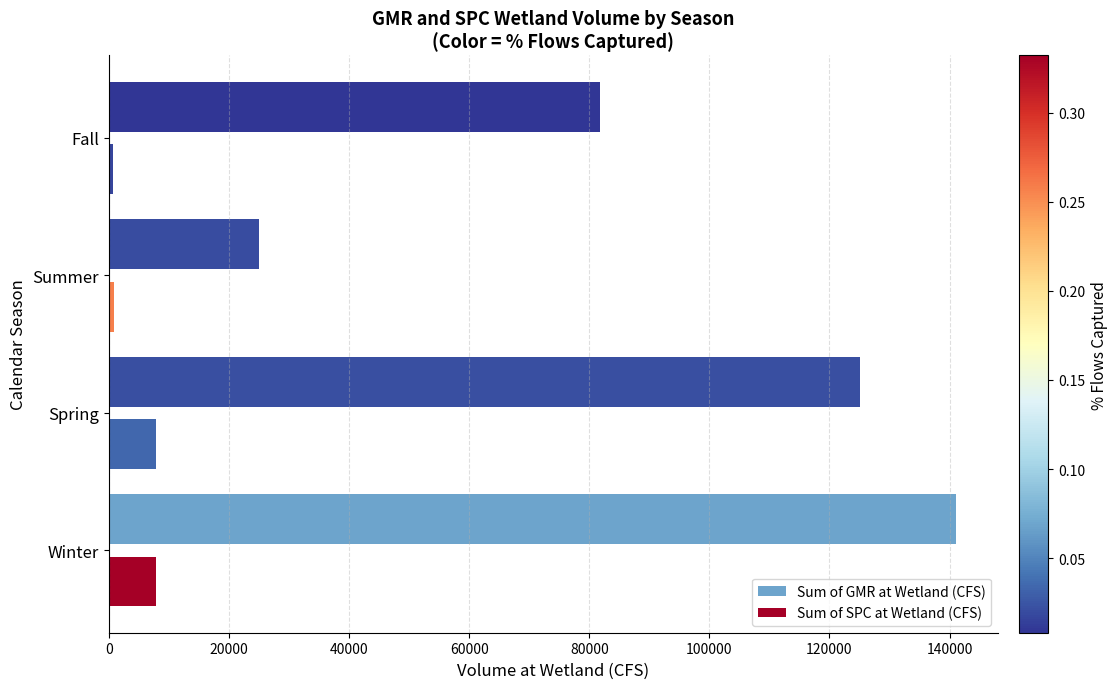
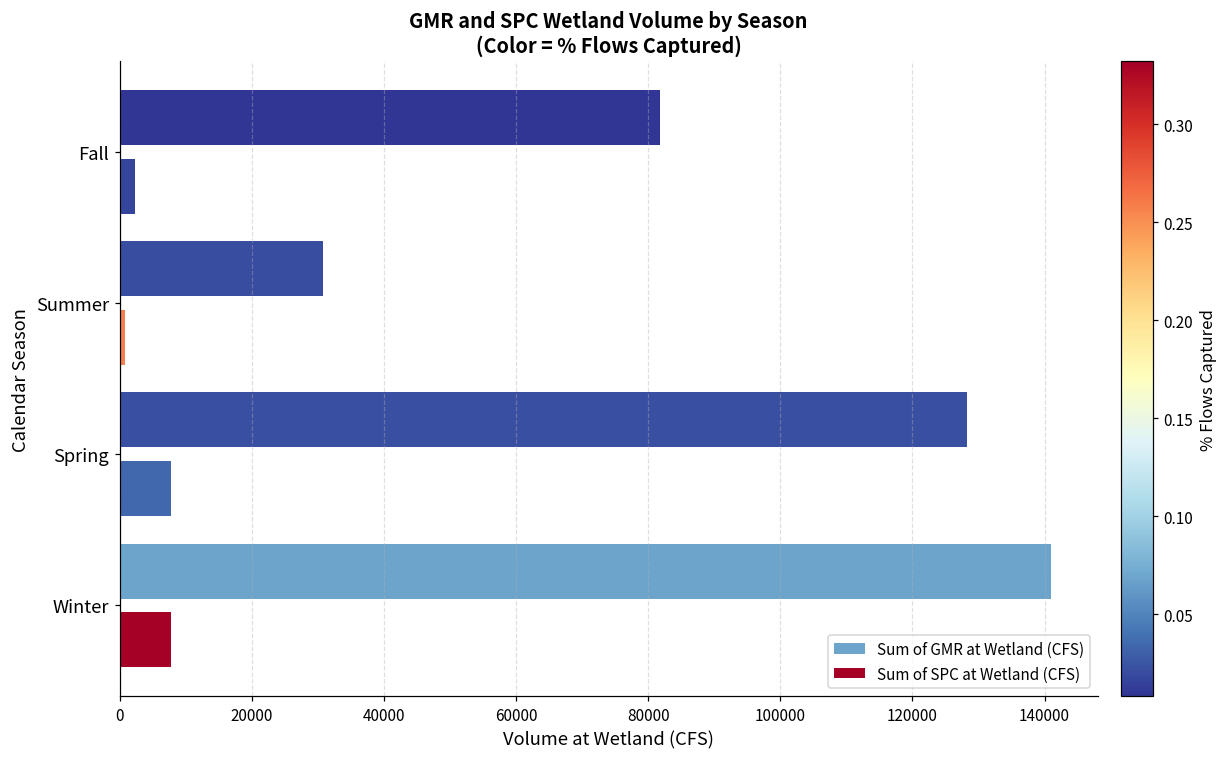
  {
    "Sum of GMR at Wetland (CFS)": {
      "Fall": 82000,
-     "Summer": 25000,
-     "Spring": 125000,
+     "Summer": 31000,
+     "Spring": 128000,
      "Winter": 141000
    },
    "Sum of SPC at Wetland (CFS)": {
-     "Fall": 1000,
+     "Fall": 2000,
      "Summer": 1000,
      "Spring": 8000,
      "Winter": 8000
    }
  }
